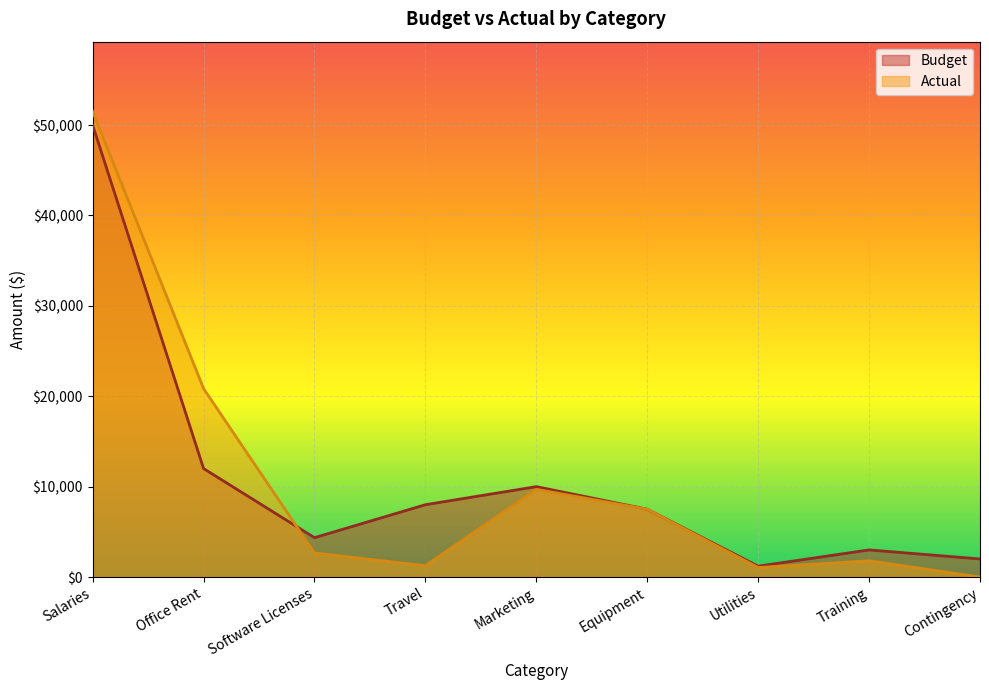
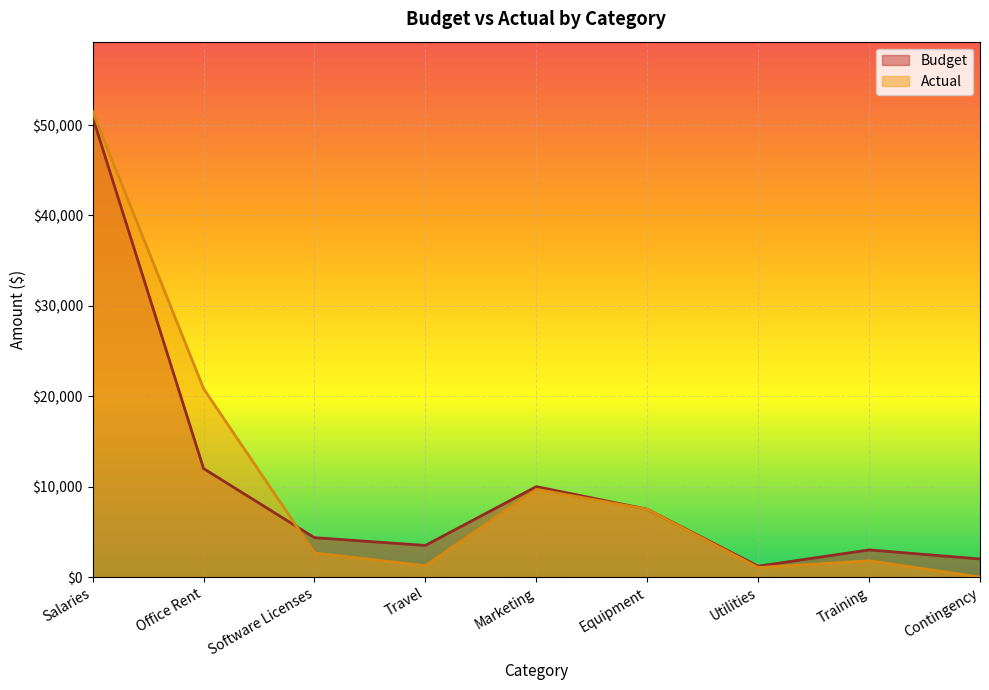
  {
    "Budget": {
-     "Salaries": "$50,000",
+     "Salaries": "$51,000",
      "Office Rent": "$12,000",
      "Software Licenses": "$4,000",
-     "Travel": "$8,000",
+     "Travel": "$3,000",
      "Marketing": "$10,000",
      "Training": "$3,000",
      "Contingency": "$2,000"
    },
    "Actual": {
      "Salaries": "$52,000",
      "Office Rent": "$21,000",
      "Software Licenses": "$3,000",
      "Travel": "$1,000",
      "Marketing": "$10,000",
      "Training": "$2,000",
      "Contingency": "$0"
    }
  }
